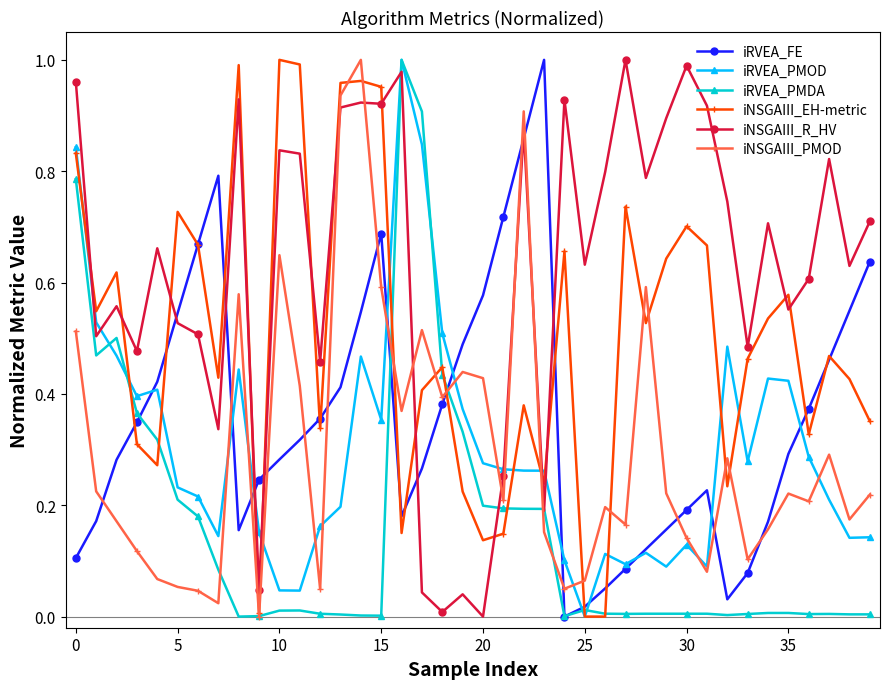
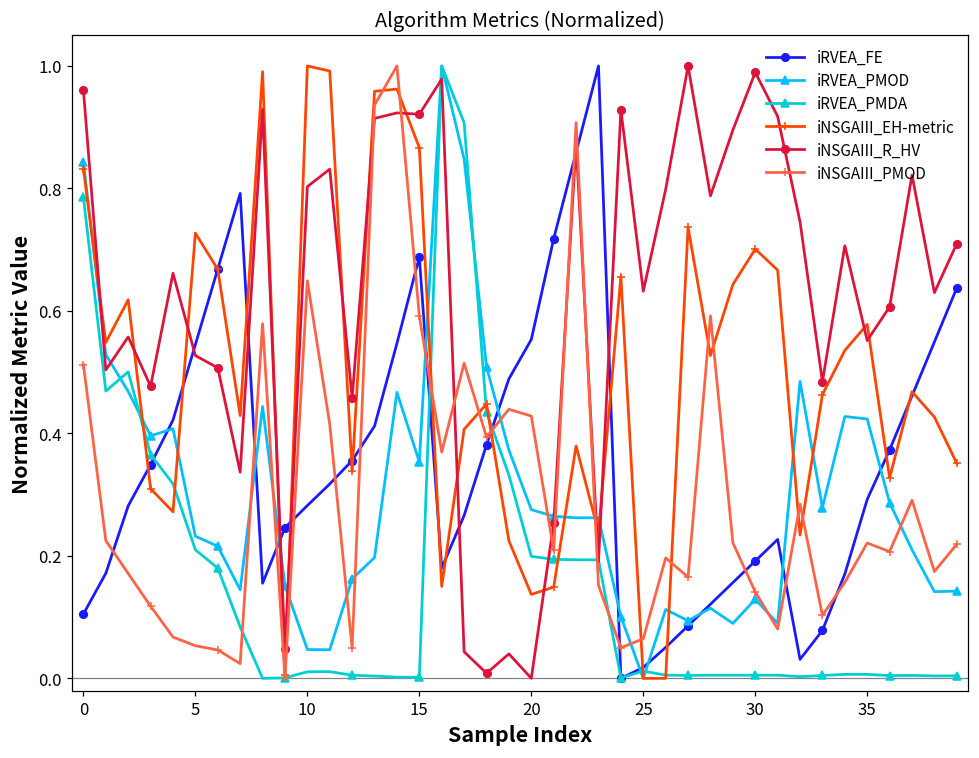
  {
    "iRVEA_FE": {
      "0": 0.11,
      "5": 0.55,
      "10": 0.28,
      "15": 0.69,
-     "20": 0.58,
+     "20": 0.55,
      "25": 0.02,
      "30": 0.19,
      "35": 0.29
    },
    "iNSGAIII_EH-metric": {
      "0": 0.83,
      "5": 0.73,
      "10": 1.00,
-     "15": 0.95,
+     "15": 0.87,
      "20": 0.14,
      "30": 0.70,
      "35": 0.58
    },
    "iNSGAIII_R_HV": {
      "0": 0.96,
      "5": 0.53,
-     "10": 0.84,
+     "10": 0.80,
      "15": 0.92,
      "20": 0.00,
      "25": 0.63,
      "30": 0.99,
      "35": 0.55
    },
    "iNSGAIII_PMOD": {
      "0": 0.51,
      "5": 0.05,
      "10": 0.65,
      "15": 0.59,
      "20": 0.43,
      "25": 0.06,
      "30": 0.14,
      "35": 0.22
    }
  }
